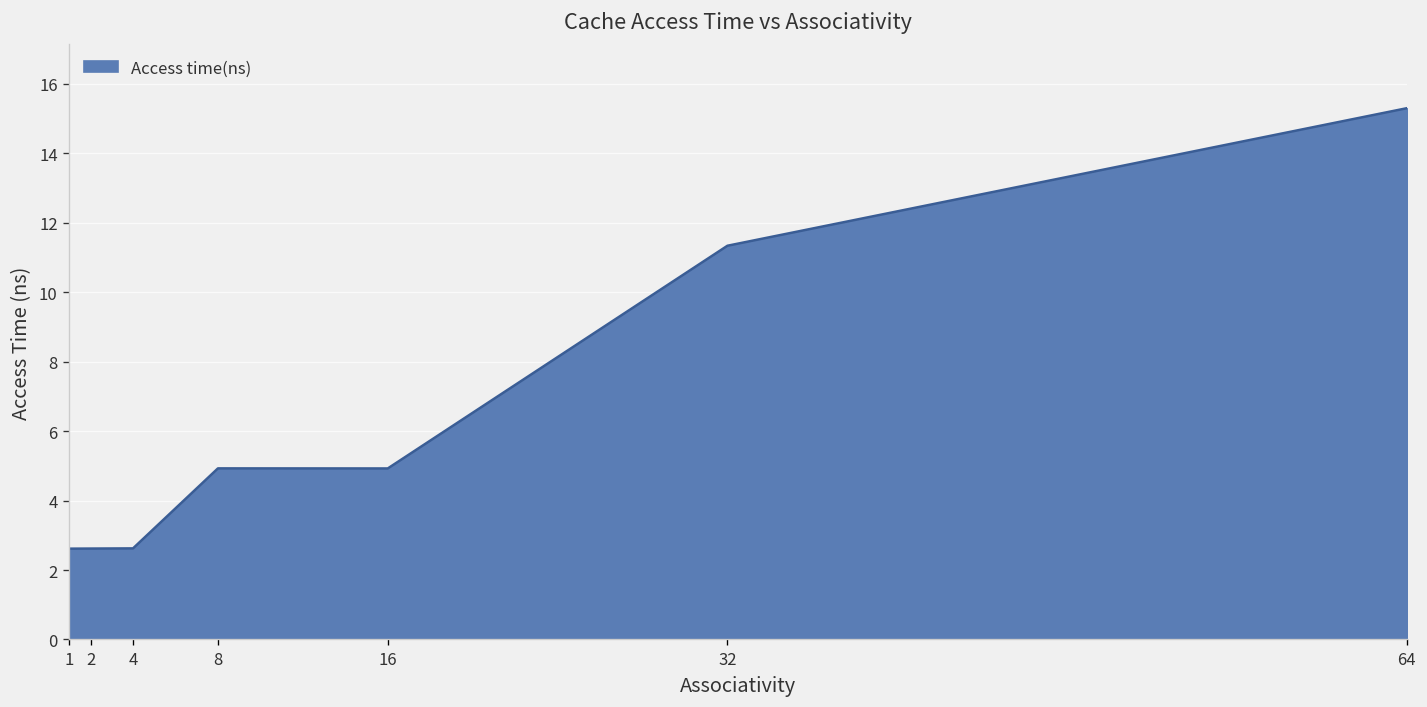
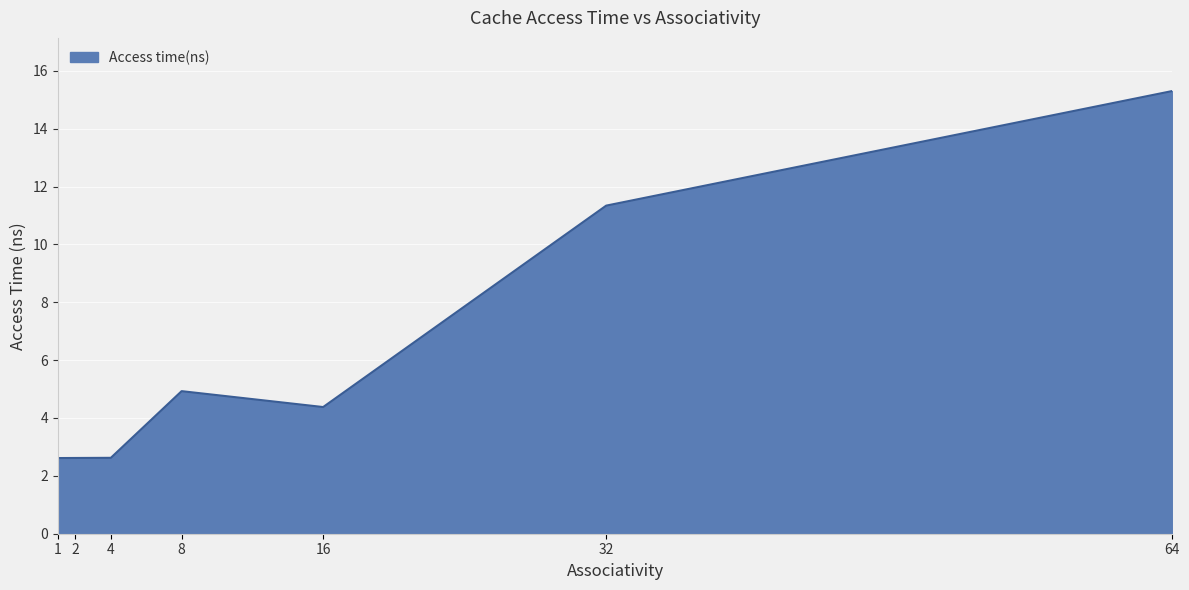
  {
    "1": 2.6,
    "2": 2.6,
    "4": 2.6,
    "8": 4.9,
-   "16": 4.9,
+   "16": 4.4,
    "32": 11.3,
    "64": 15.3
  }
